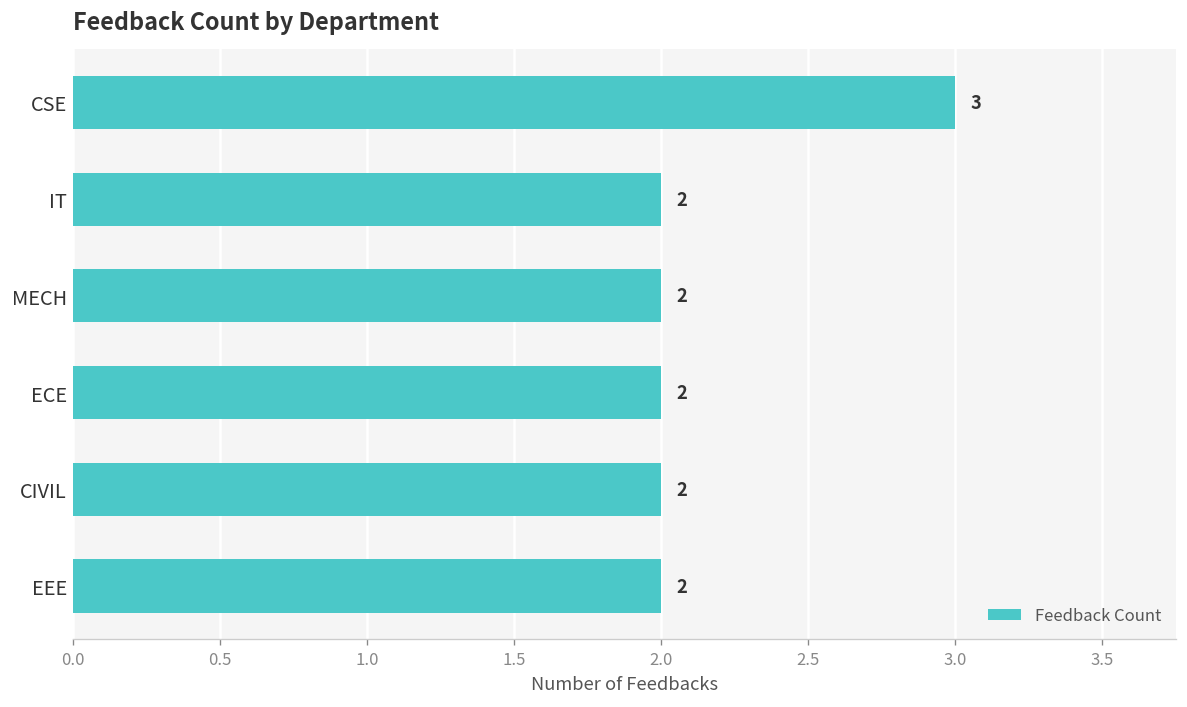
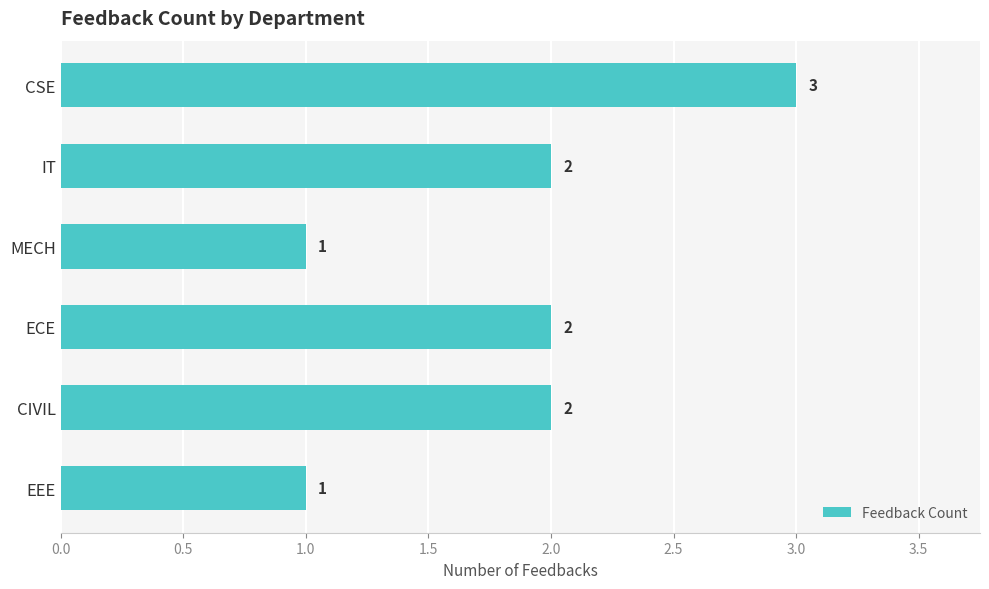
  {
    "CSE": 3,
    "IT": 2,
-   "MECH": 2,
+   "MECH": 1,
    "ECE": 2,
    "CIVIL": 2,
-   "EEE": 2
+   "EEE": 1
  }
